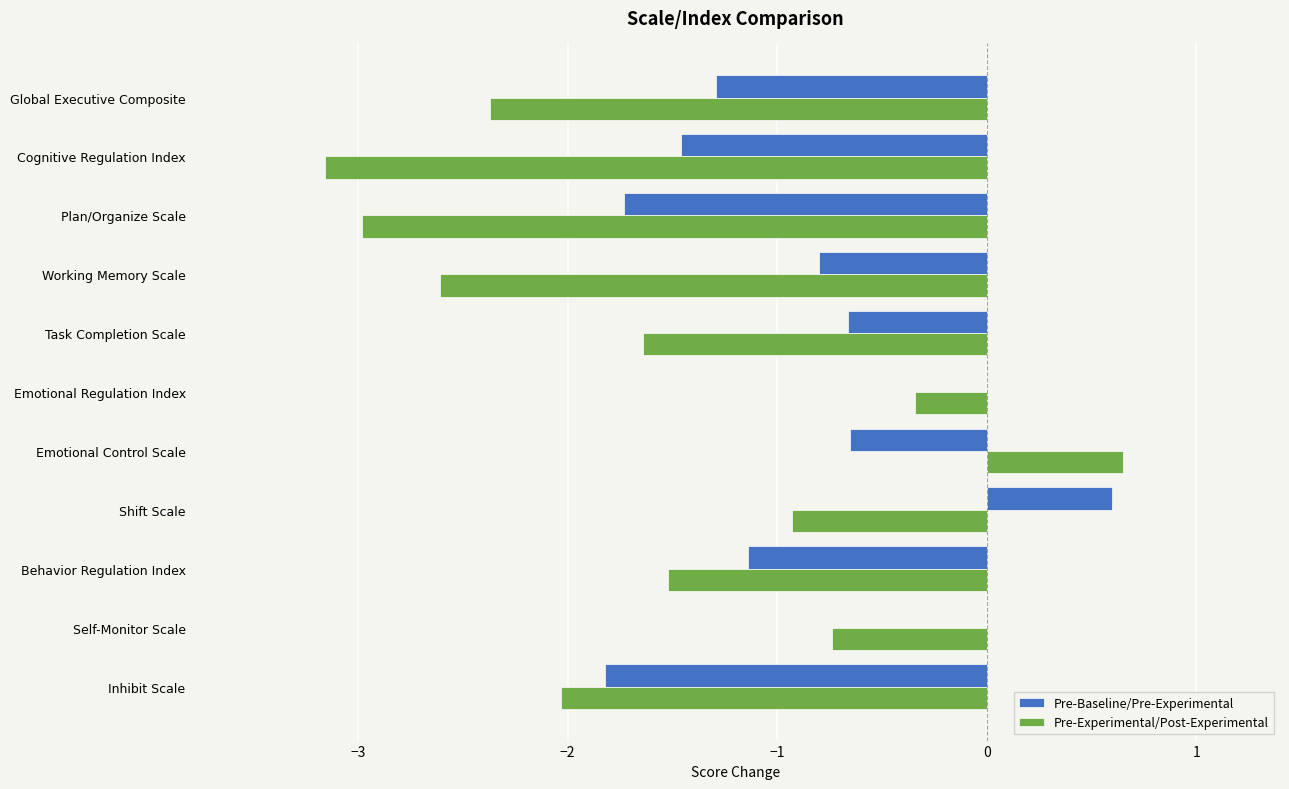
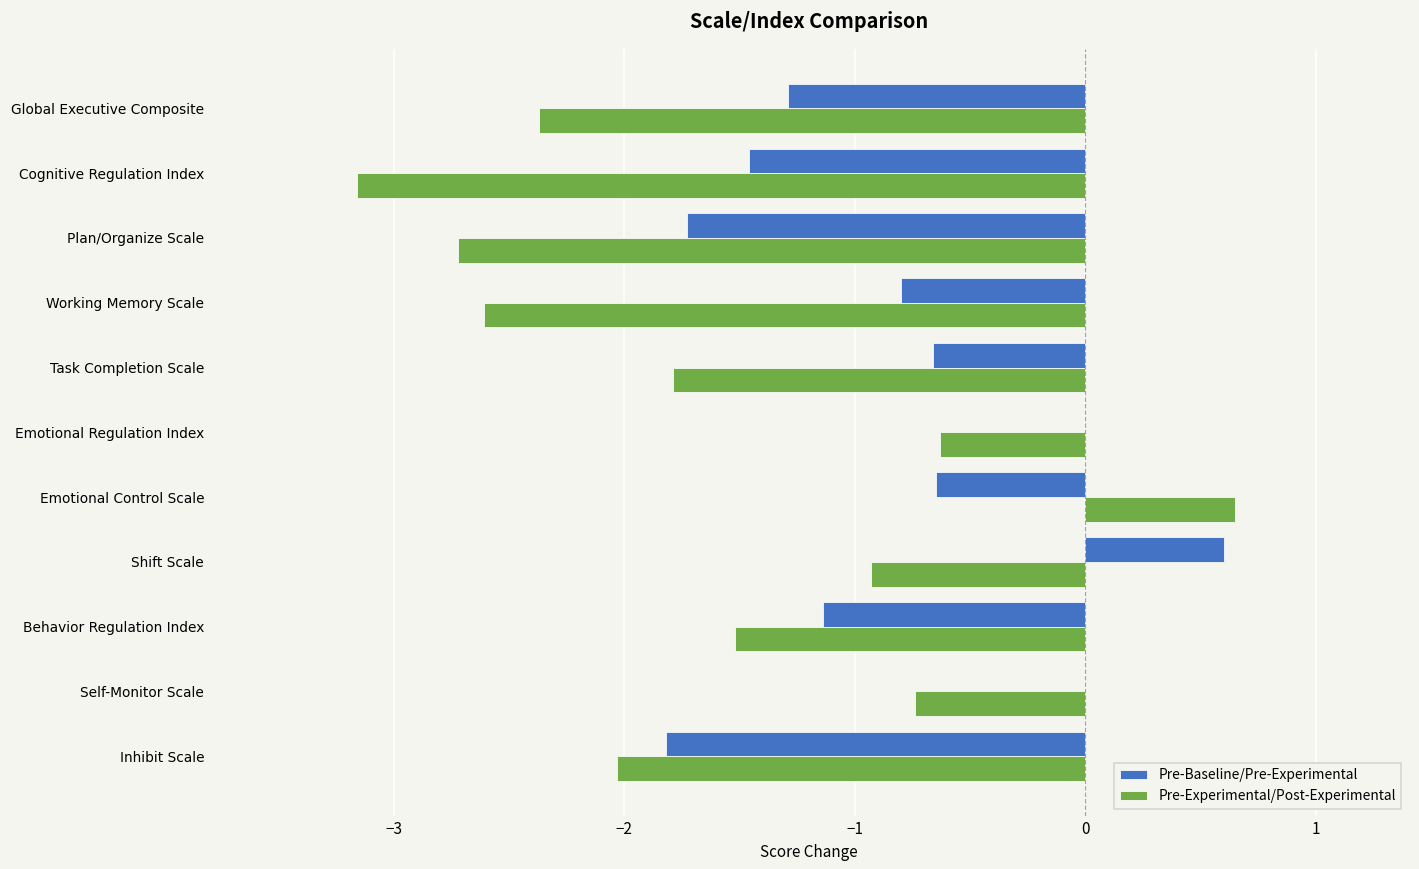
  {
    "Pre-Baseline/Pre-Experimental": {
      "Global Executive Composite": -1.29,
      "Cognitive Regulation Index": -1.46,
      "Plan/Organize Scale": -1.73,
      "Working Memory Scale": -0.80,
      "Task Completion Scale": -0.66,
      "Emotional Regulation Index": 0.00,
      "Emotional Control Scale": -0.65,
      "Shift Scale": 0.60,
      "Behavior Regulation Index": -1.14,
      "Self-Monitor Scale": 0.00,
      "Inhibit Scale": -1.82
    },
    "Pre-Experimental/Post-Experimental": {
      "Global Executive Composite": -2.37,
      "Cognitive Regulation Index": -3.16,
-     "Plan/Organize Scale": -2.98,
+     "Plan/Organize Scale": -2.72,
      "Working Memory Scale": -2.61,
-     "Task Completion Scale": -1.64,
-     "Emotional Regulation Index": -0.34,
+     "Task Completion Scale": -1.79,
+     "Emotional Regulation Index": -0.63,
      "Emotional Control Scale": 0.65,
      "Shift Scale": -0.93,
      "Behavior Regulation Index": -1.52,
      "Self-Monitor Scale": -0.74,
      "Inhibit Scale": -2.03
    }
  }
